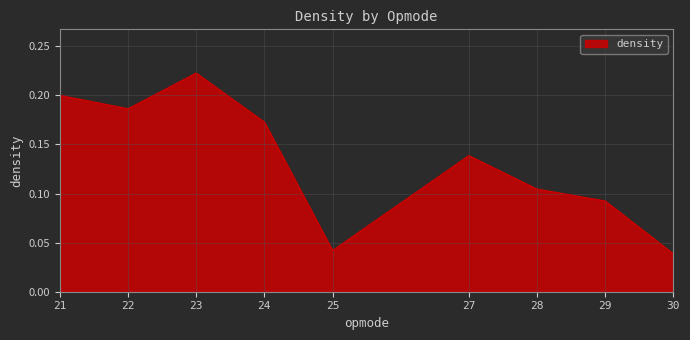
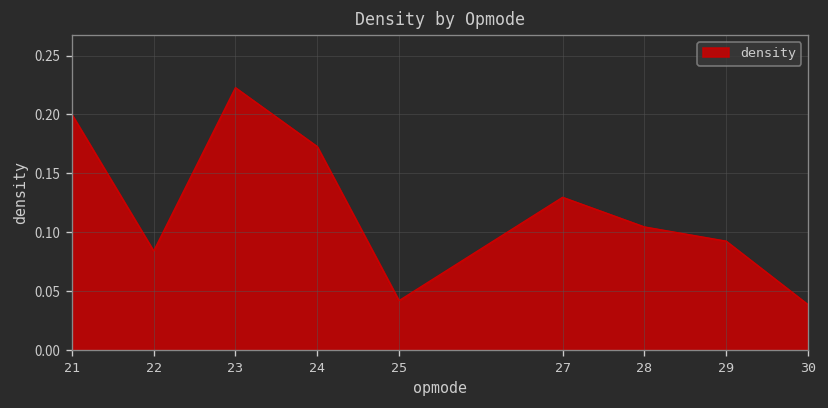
  {
    "21": 0.20,
-   "22": 0.19,
+   "22": 0.08,
    "23": 0.22,
    "24": 0.17,
    "25": 0.04,
-   "27": 0.14,
+   "27": 0.13,
    "28": 0.10,
    "29": 0.09,
    "30": 0.04
  }
